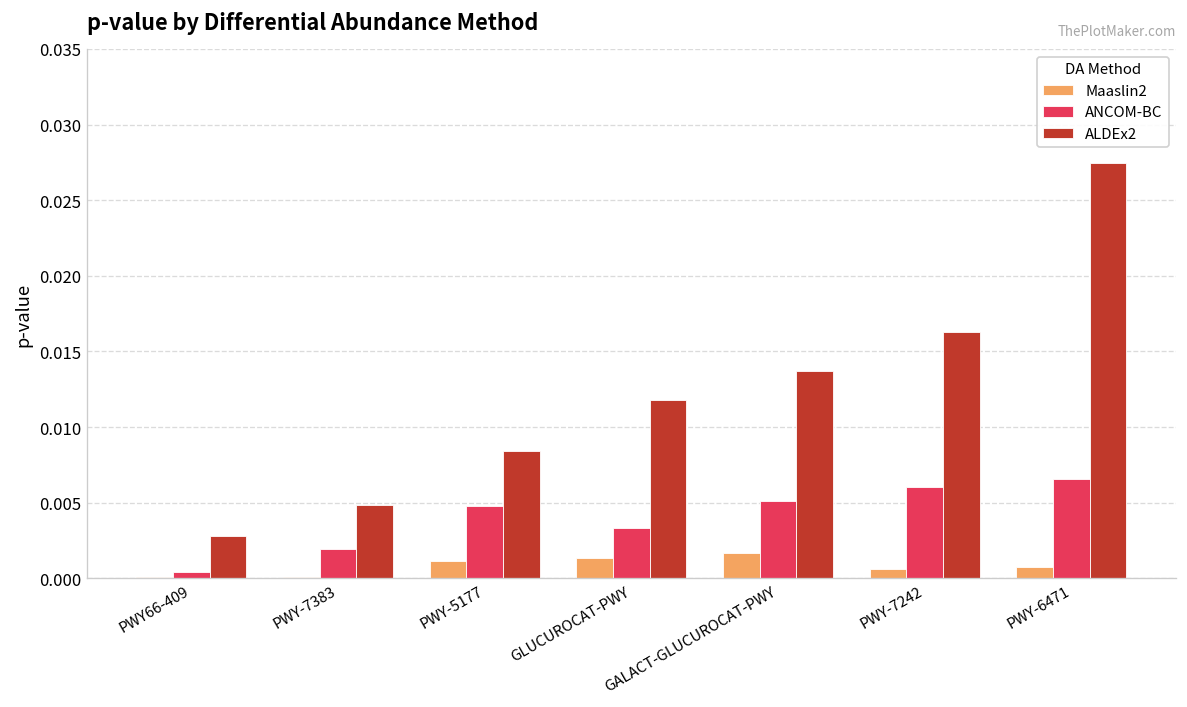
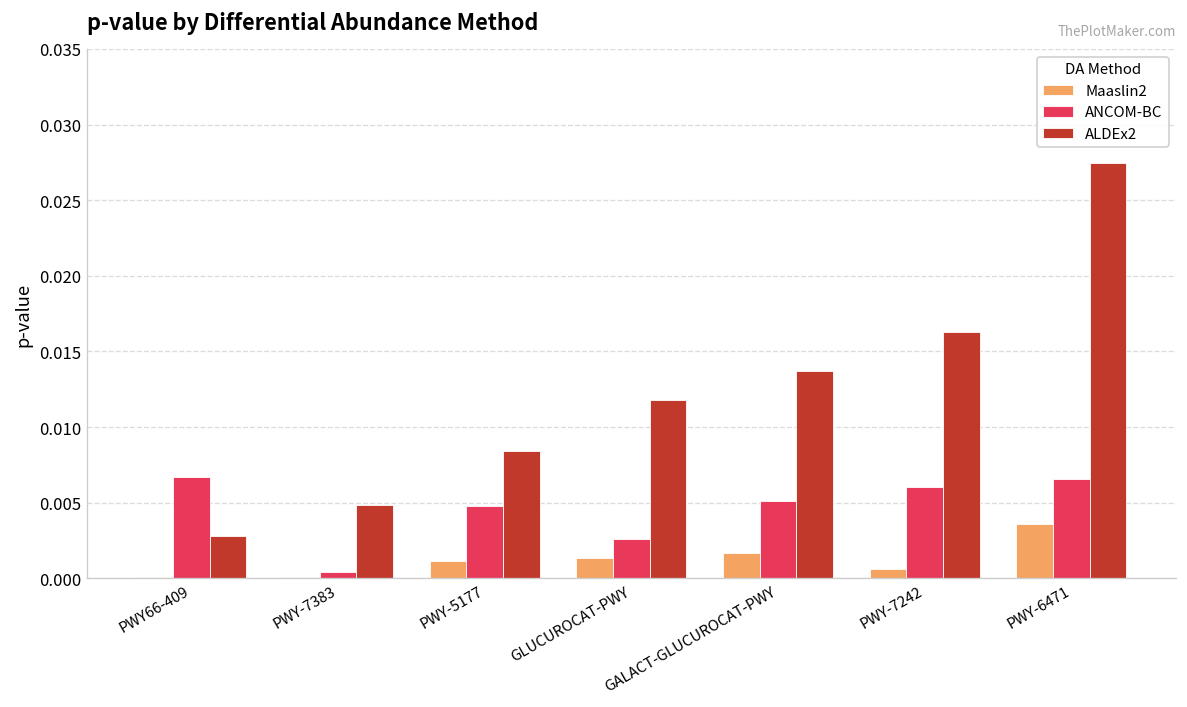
  {
    "Maaslin2": {
      "PWY-5177": 0.0011,
      "GLUCUROCAT-PWY": 0.0013,
      "GALACT-GLUCUROCAT-PWY": 0.0016,
      "PWY-7242": 0.0006,
-     "PWY-6471": 0.0007
+     "PWY-6471": 0.0036
    },
    "ANCOM-BC": {
-     "PWY66-409": 0.0004,
-     "PWY-7383": 0.0019,
+     "PWY66-409": 0.0067,
+     "PWY-7383": 0.0004,
      "PWY-5177": 0.0048,
-     "GLUCUROCAT-PWY": 0.0033,
+     "GLUCUROCAT-PWY": 0.0026,
      "GALACT-GLUCUROCAT-PWY": 0.0051,
      "PWY-7242": 0.0061,
      "PWY-6471": 0.0066
    },
    "ALDEx2": {
      "PWY66-409": 0.0028,
      "PWY-7383": 0.0048,
      "PWY-5177": 0.0084,
      "GLUCUROCAT-PWY": 0.0118,
      "GALACT-GLUCUROCAT-PWY": 0.0137,
      "PWY-7242": 0.0163,
      "PWY-6471": 0.0275
    }
  }
